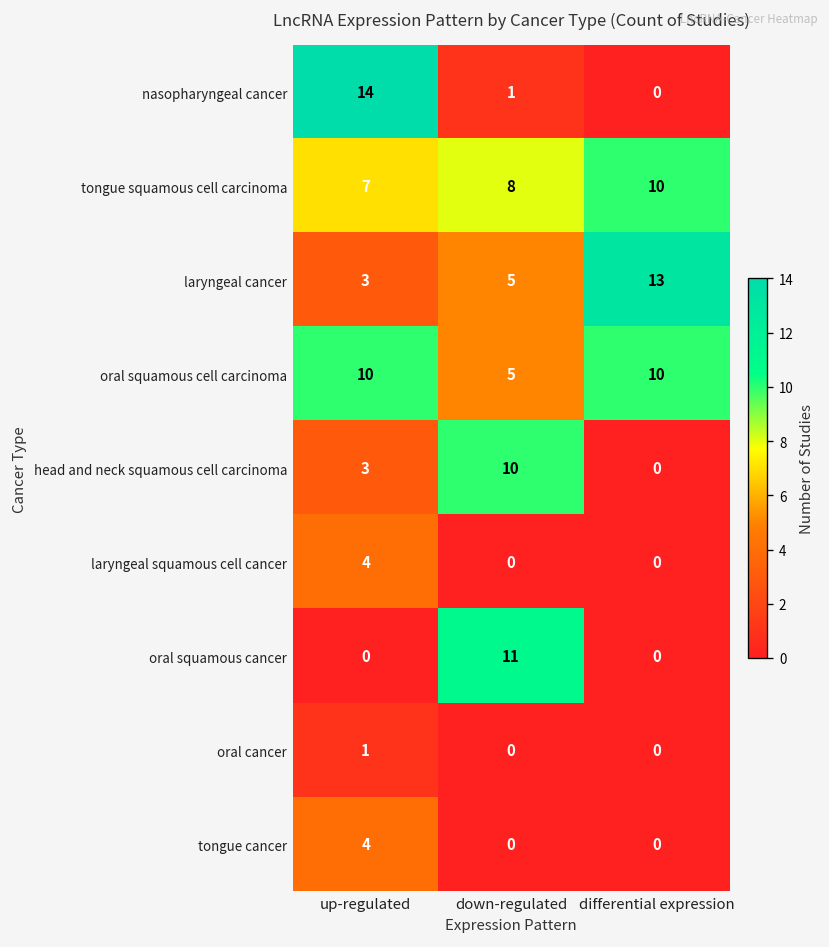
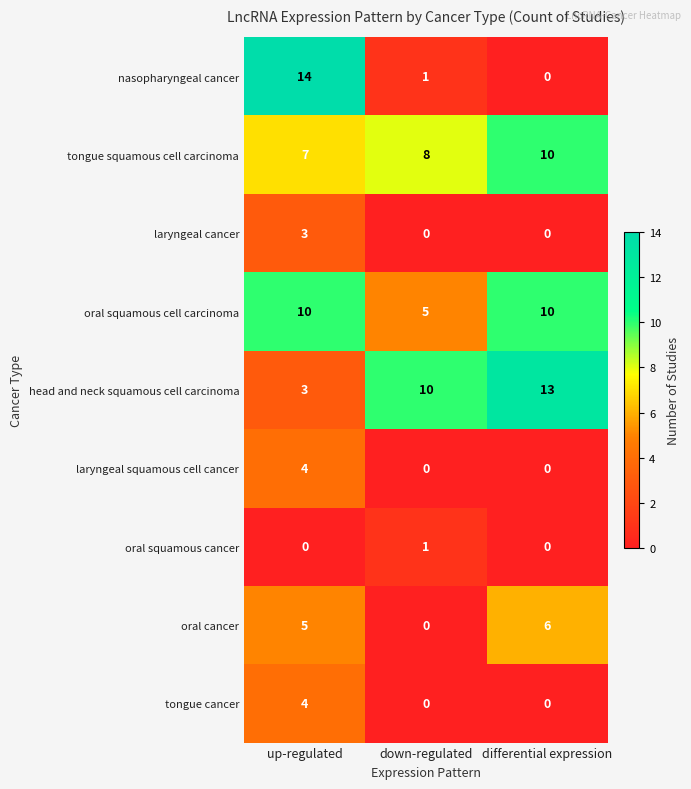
  {
    "nasopharyngeal cancer": {
      "up-regulated": 14,
      "down-regulated": 1,
      "differential expression": 0
    },
    "tongue squamous cell carcinoma": {
      "up-regulated": 7,
      "down-regulated": 8,
      "differential expression": 10
    },
    "laryngeal cancer": {
      "up-regulated": 3,
-     "down-regulated": 5,
-     "differential expression": 13
+     "down-regulated": 0,
+     "differential expression": 0
    },
    "oral squamous cell carcinoma": {
      "up-regulated": 10,
      "down-regulated": 5,
      "differential expression": 10
    },
    "head and neck squamous cell carcinoma": {
      "up-regulated": 3,
      "down-regulated": 10,
-     "differential expression": 0
+     "differential expression": 13
    },
    "laryngeal squamous cell cancer": {
      "up-regulated": 4,
      "down-regulated": 0,
      "differential expression": 0
    },
    "oral squamous cancer": {
      "up-regulated": 0,
-     "down-regulated": 11,
+     "down-regulated": 1,
      "differential expression": 0
    },
    "oral cancer": {
-     "up-regulated": 1,
+     "up-regulated": 5,
      "down-regulated": 0,
-     "differential expression": 0
+     "differential expression": 6
    },
    "tongue cancer": {
      "up-regulated": 4,
      "down-regulated": 0,
      "differential expression": 0
    }
  }
